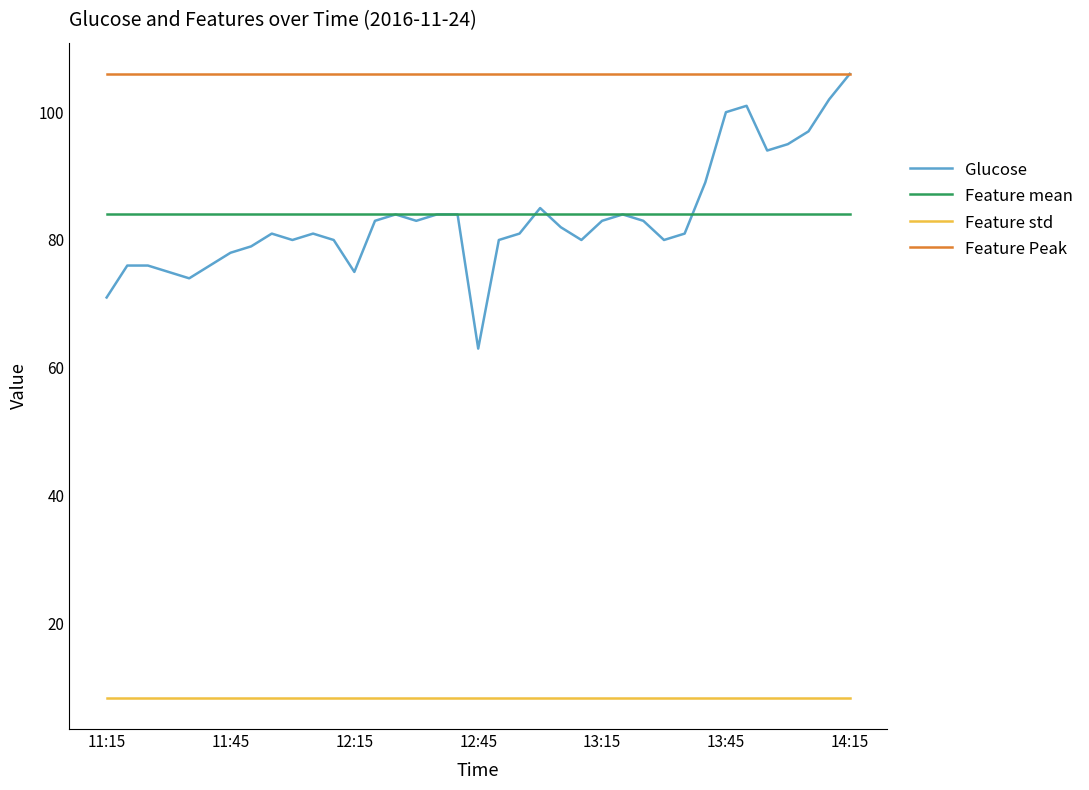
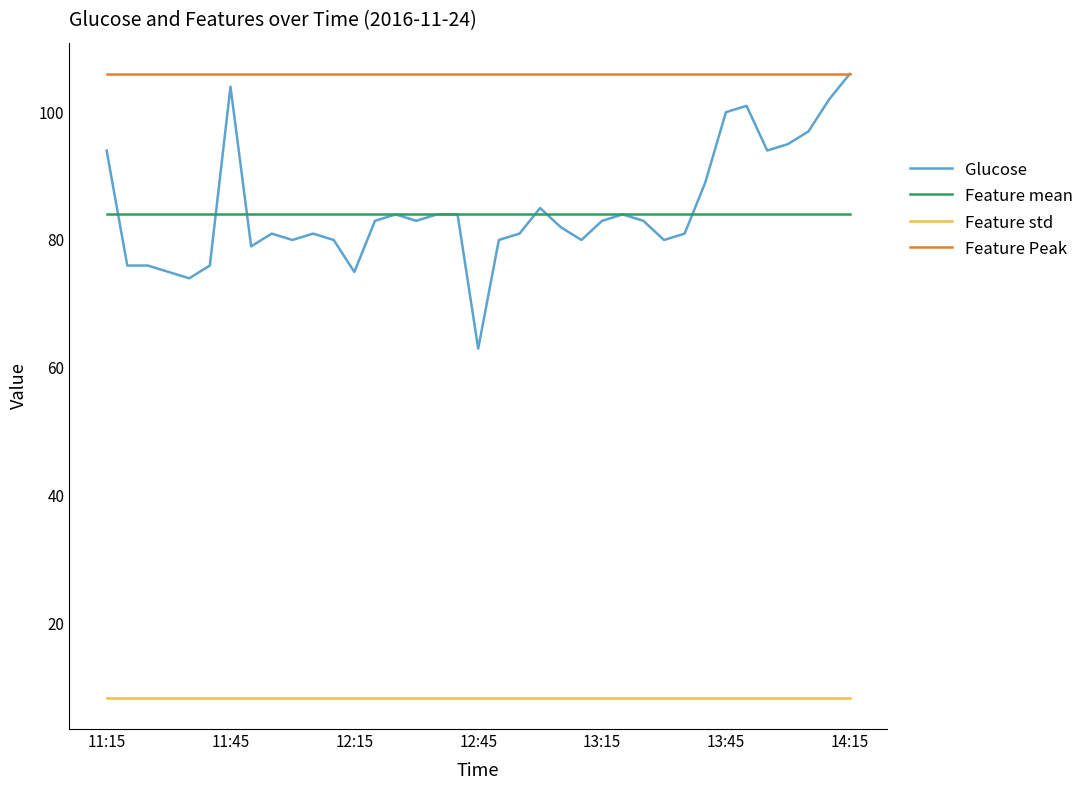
  {
    "Glucose": {
-     "11:15": 71,
-     "11:45": 78,
+     "11:15": 94,
+     "11:45": 104,
      "12:15": 75,
      "12:45": 63,
      "13:15": 83,
      "13:45": 100
    },
    "Feature mean": {
      "11:15": 84,
      "11:45": 84,
      "12:15": 84,
      "12:45": 84,
      "13:15": 84,
      "13:45": 84,
      "14:15": 84
    },
    "Feature std": {
      "11:15": 8,
      "11:45": 8,
      "12:15": 8,
      "12:45": 8,
      "13:15": 8,
      "13:45": 8,
      "14:15": 8
    },
    "Feature Peak": {
      "11:15": 106,
      "11:45": 106,
      "12:15": 106,
      "12:45": 106,
      "13:15": 106,
      "13:45": 106
    }
  }
